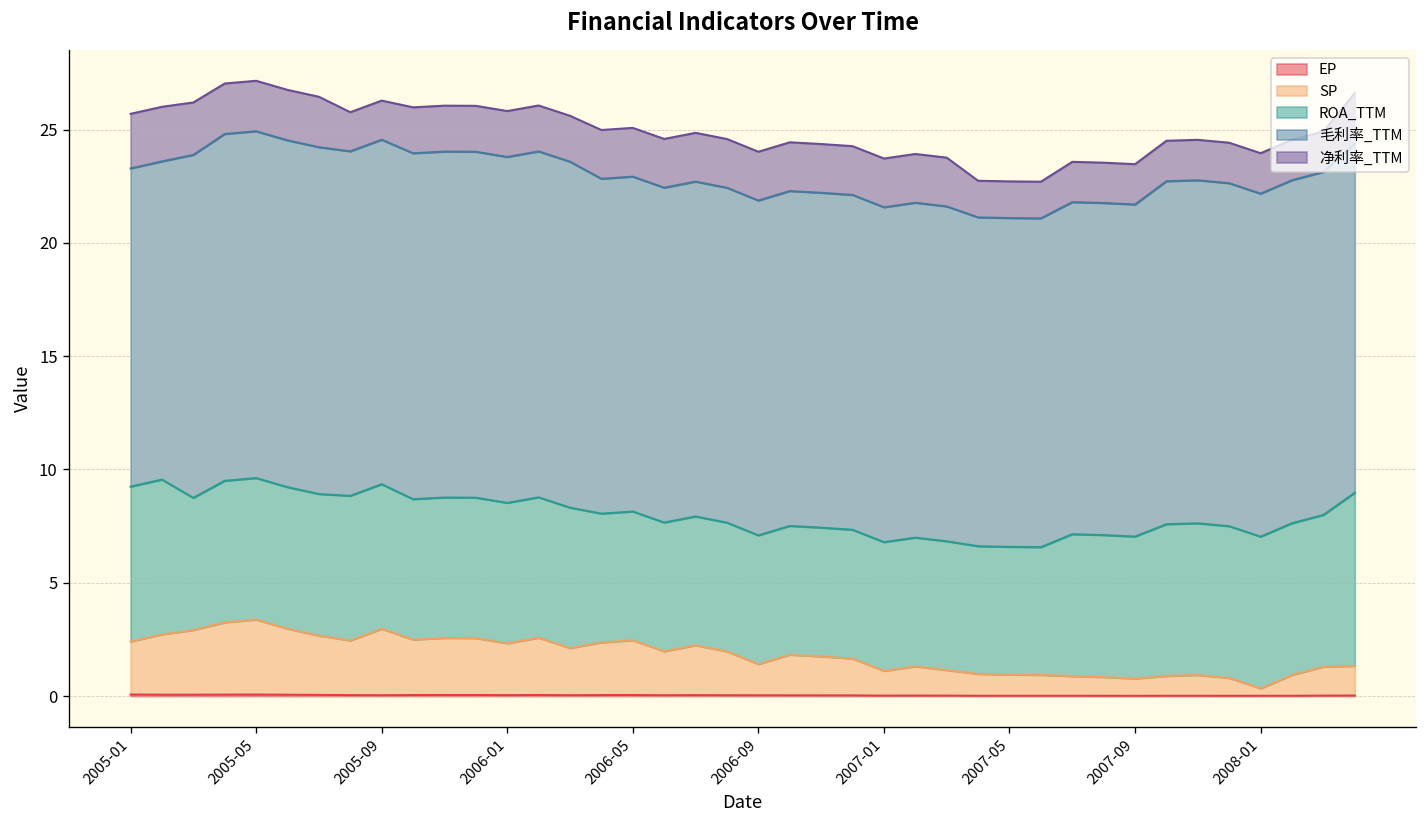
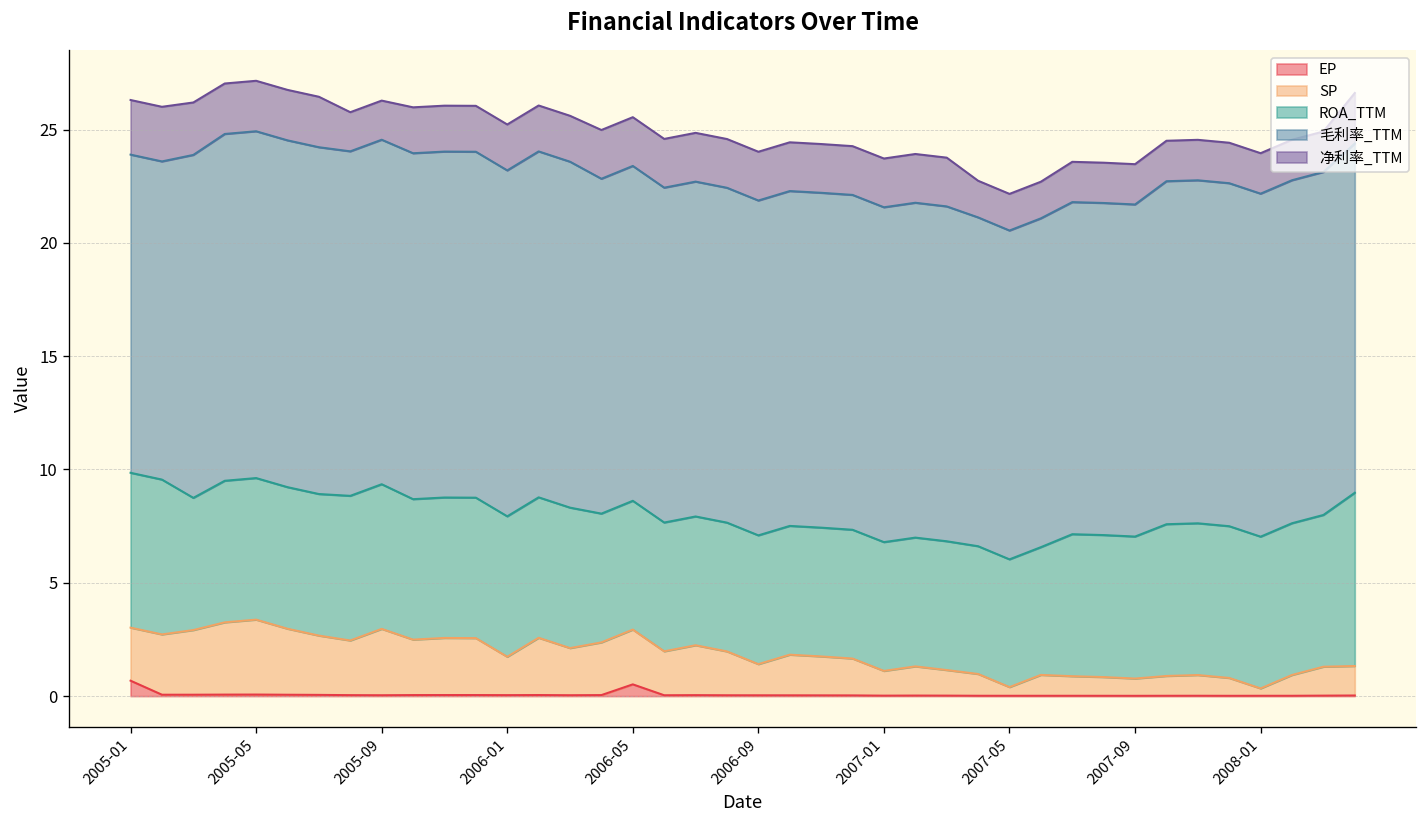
  {
    "EP": {
-     "2005-01": 0.1,
+     "2005-01": 0.7,
      "2005-05": 0.1,
      "2005-09": 0.0,
      "2006-01": 0.0,
-     "2006-05": 0.0,
+     "2006-05": 0.5,
      "2006-09": 0.0,
      "2007-01": 0.0,
      "2007-05": 0.0,
      "2007-09": 0.0,
      "2008-01": 0.0
    },
    "SP": {
      "2005-01": 2.3,
      "2005-05": 3.3,
      "2005-09": 2.9,
-     "2006-01": 2.3,
+     "2006-01": 1.7,
      "2006-05": 2.4,
      "2006-09": 1.4,
      "2007-01": 1.1,
-     "2007-05": 0.9,
+     "2007-05": 0.4,
      "2007-09": 0.8,
      "2008-01": 0.3
    }
  }
